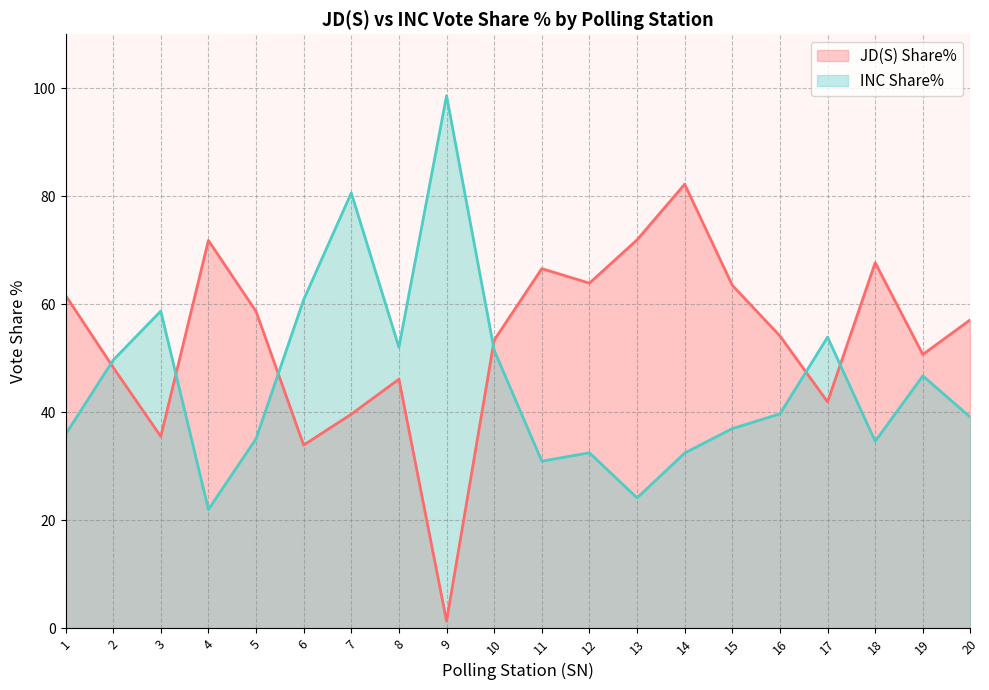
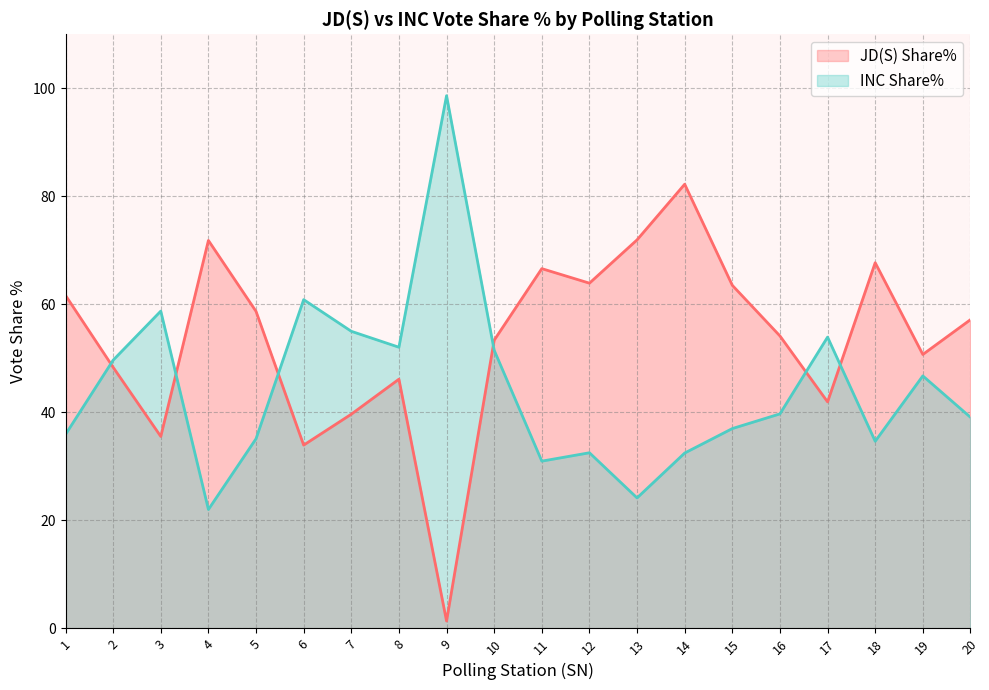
  {
    "JD(S) Share%": {
      "1": 62,
      "2": 48,
      "3": 36,
      "4": 72,
      "5": 59,
      "6": 34,
      "7": 40,
      "8": 46,
      "9": 1,
      "10": 53,
      "11": 67,
      "12": 64,
      "13": 72,
      "14": 82,
      "15": 64,
      "16": 54,
      "17": 42,
      "18": 68,
      "19": 51,
      "20": 57
    },
    "INC Share%": {
      "1": 36,
      "2": 50,
      "3": 59,
      "4": 22,
      "5": 35,
      "6": 61,
-     "7": 81,
+     "7": 55,
      "8": 52,
      "9": 99,
      "10": 52,
      "11": 31,
      "12": 33,
      "13": 24,
      "14": 32,
      "15": 37,
      "16": 40,
      "17": 54,
      "18": 35,
      "19": 47,
      "20": 39
    }
  }
